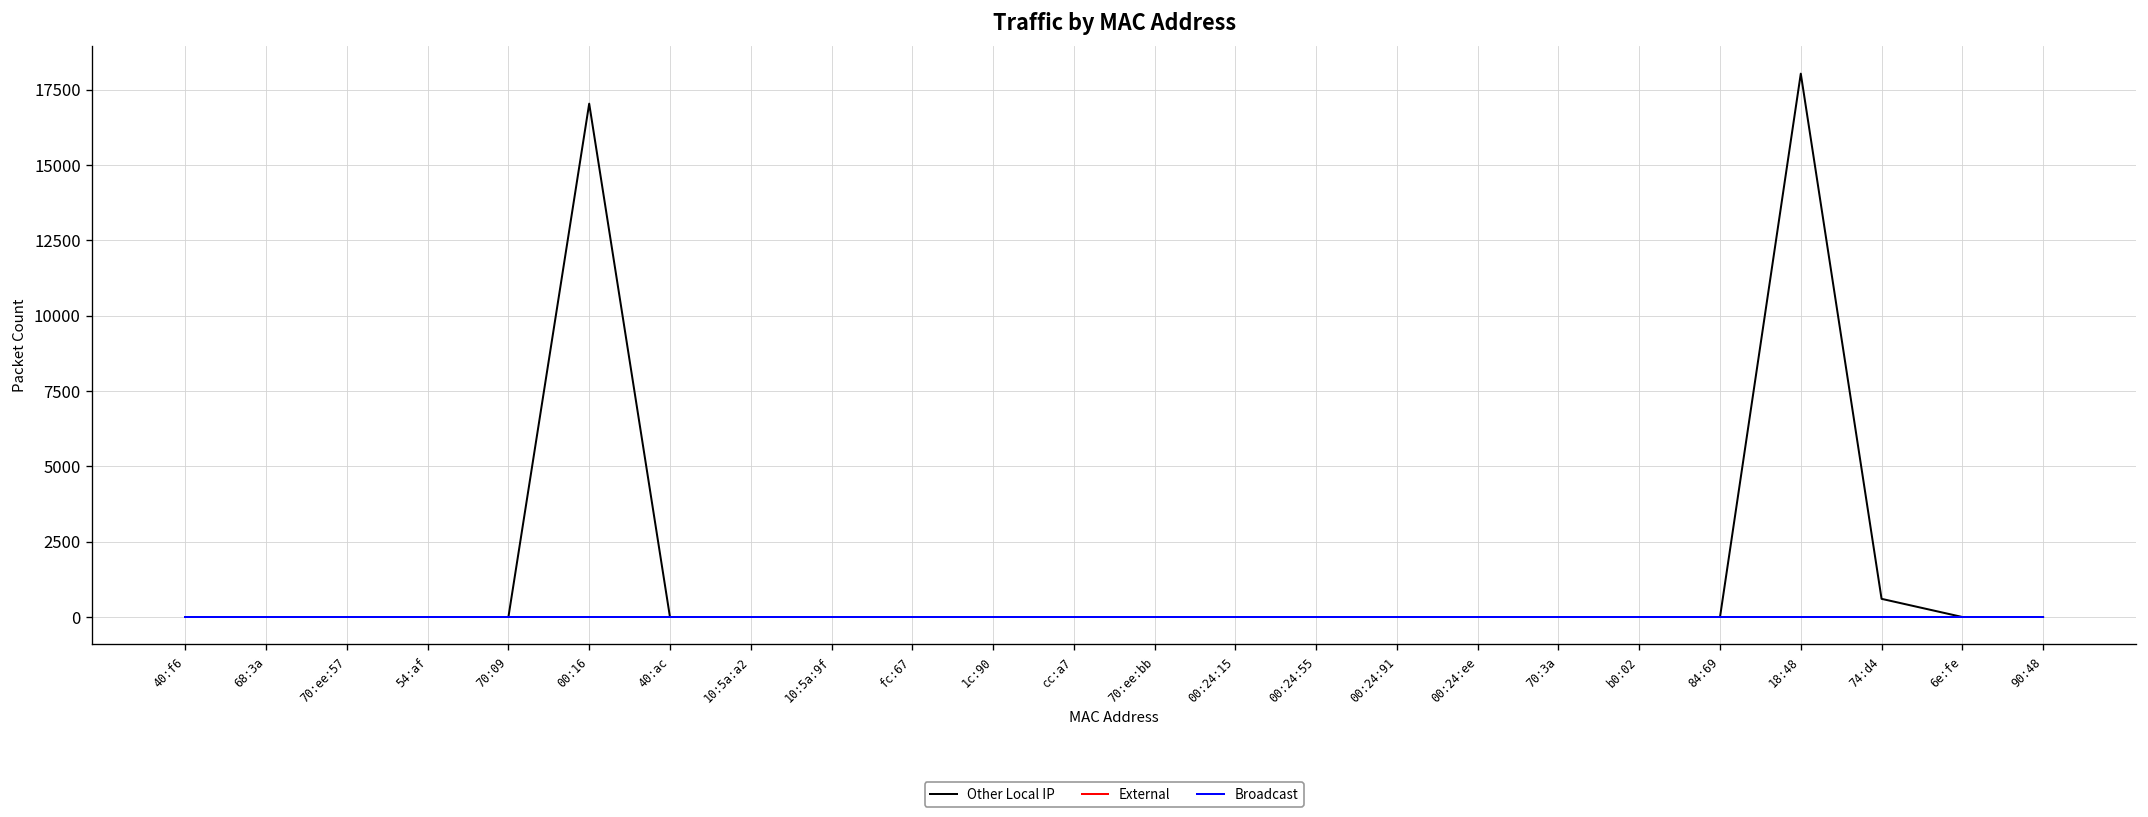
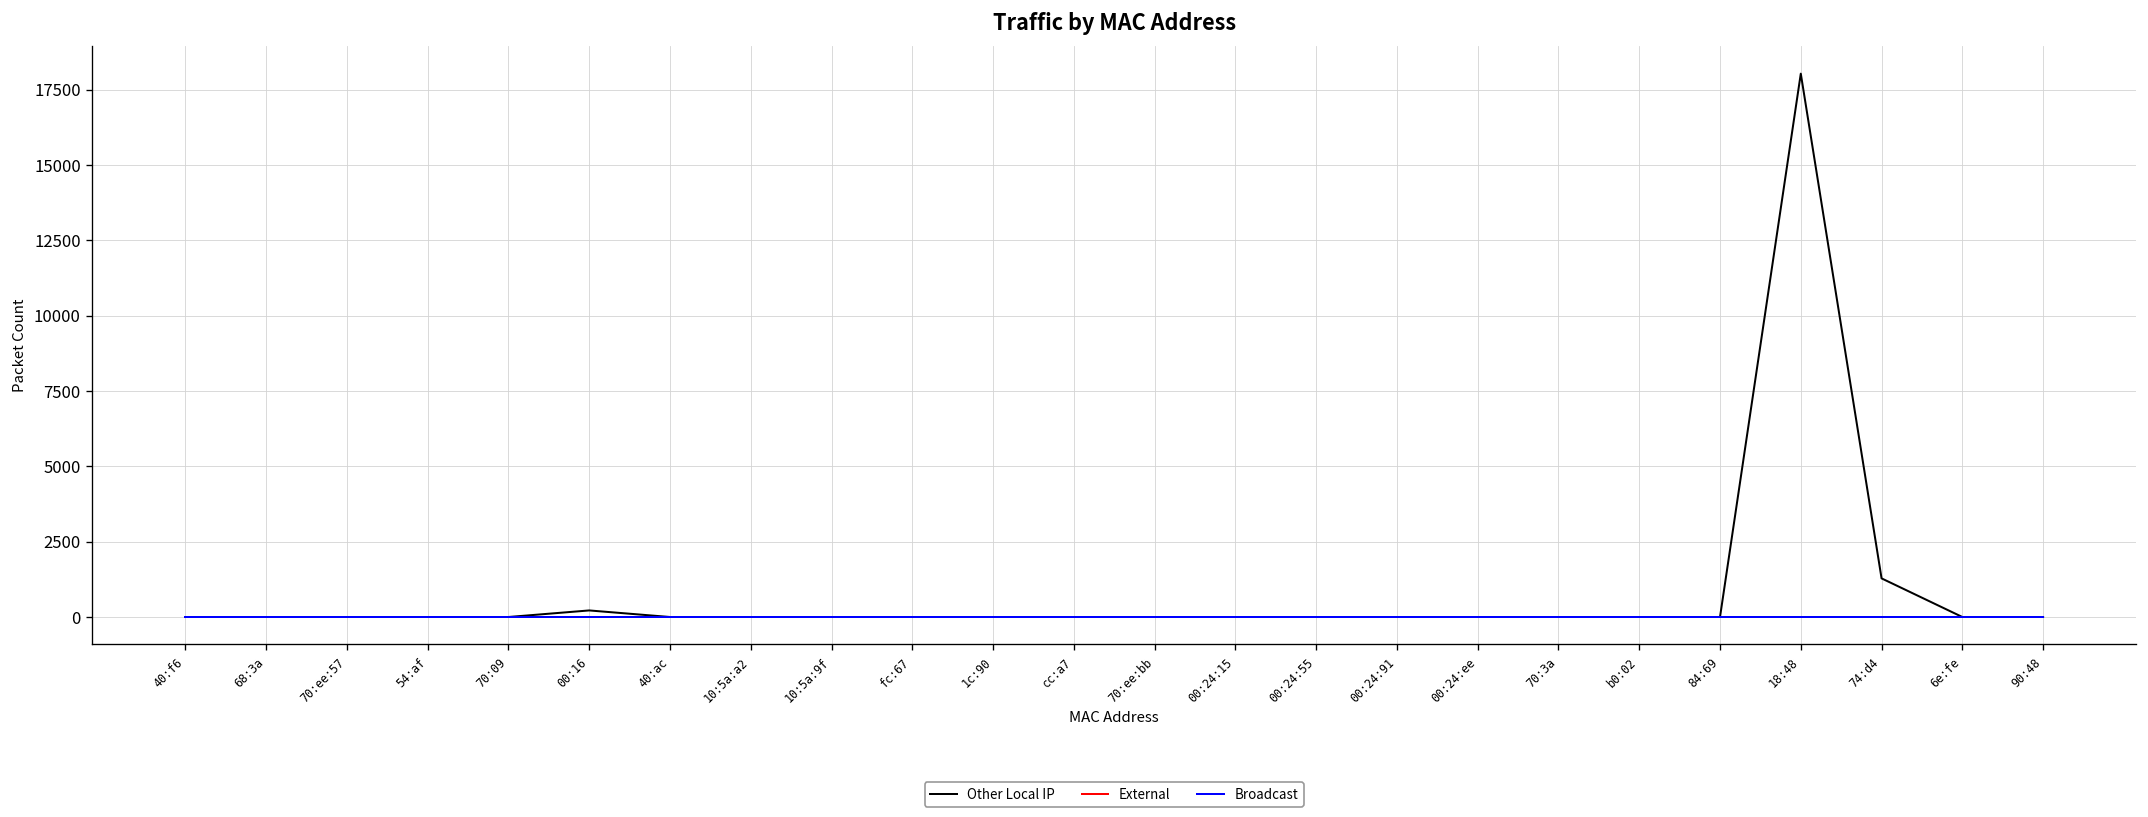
  {
    "Other Local IP": {
-     "00:16": 17000,
+     "00:16": 200,
      "18:48": 18000,
-     "74:d4": 600
+     "74:d4": 1300
    },
    "Broadcast": {
      "00:16": 0,
      "18:48": 0,
      "74:d4": 0
    }
  }
